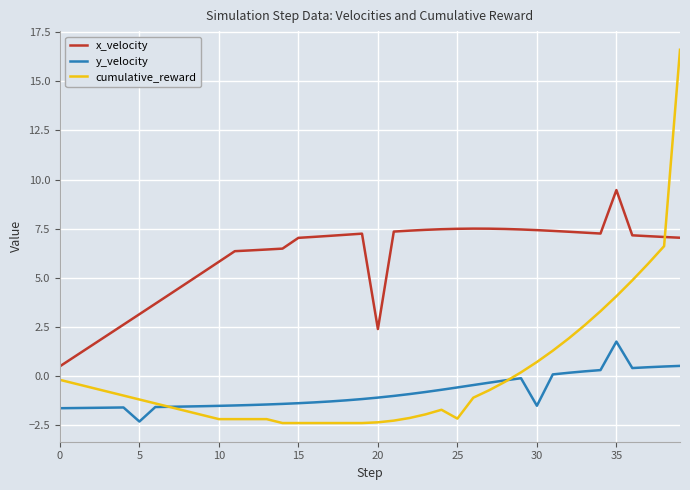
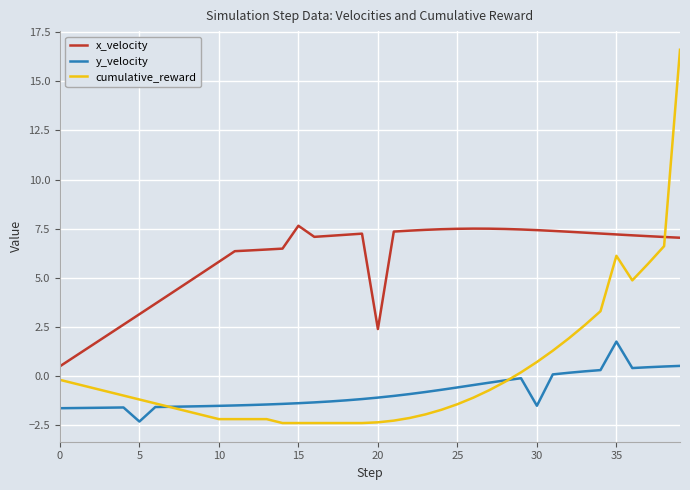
  {
    "x_velocity": {
      "0": 0.5,
      "5": 3.1,
      "10": 5.8,
-     "15": 7.0,
+     "15": 7.6,
      "20": 2.4,
      "25": 7.5,
      "30": 7.4,
-     "35": 9.5
+     "35": 7.2
    },
    "y_velocity": {
      "0": -1.6,
      "5": -2.3,
      "10": -1.5,
      "15": -1.4,
      "20": -1.1,
      "25": -0.6,
      "30": -1.5,
      "35": 1.7
    },
    "cumulative_reward": {
      "0": -0.2,
      "5": -1.2,
      "10": -2.2,
      "15": -2.4,
      "20": -2.4,
-     "25": -2.2,
+     "25": -1.4,
      "30": 0.7,
-     "35": 4.1
+     "35": 6.1
    }
  }
